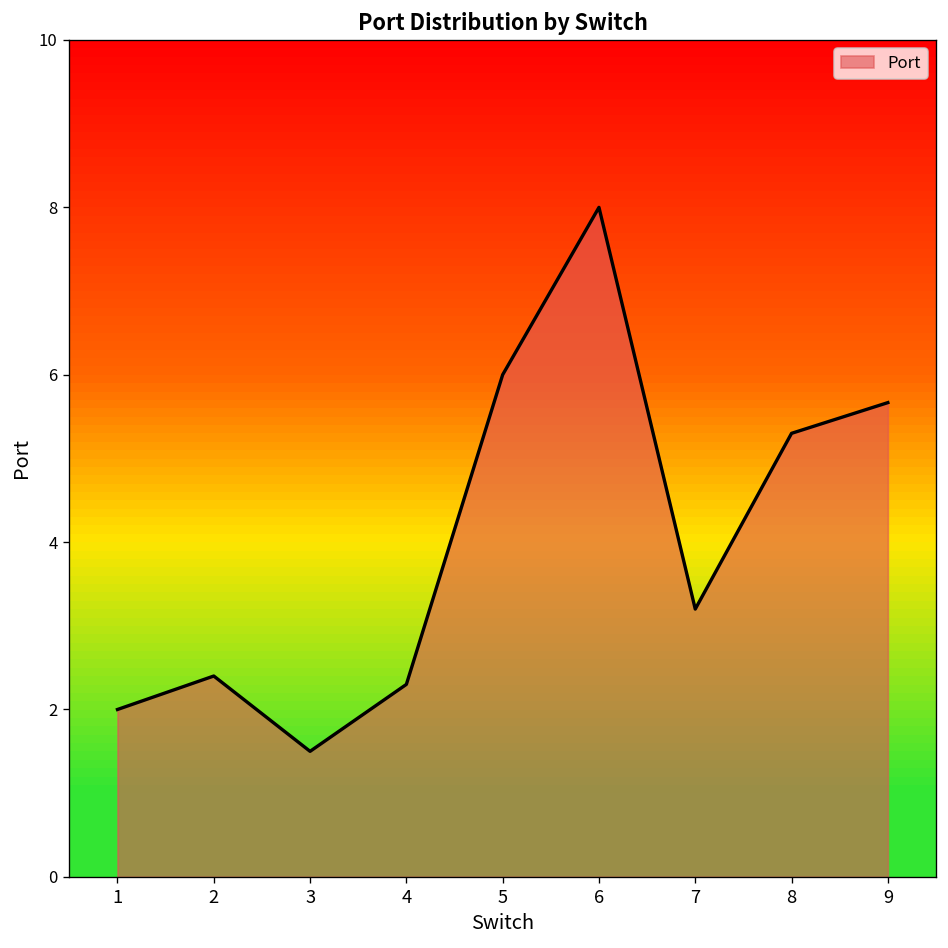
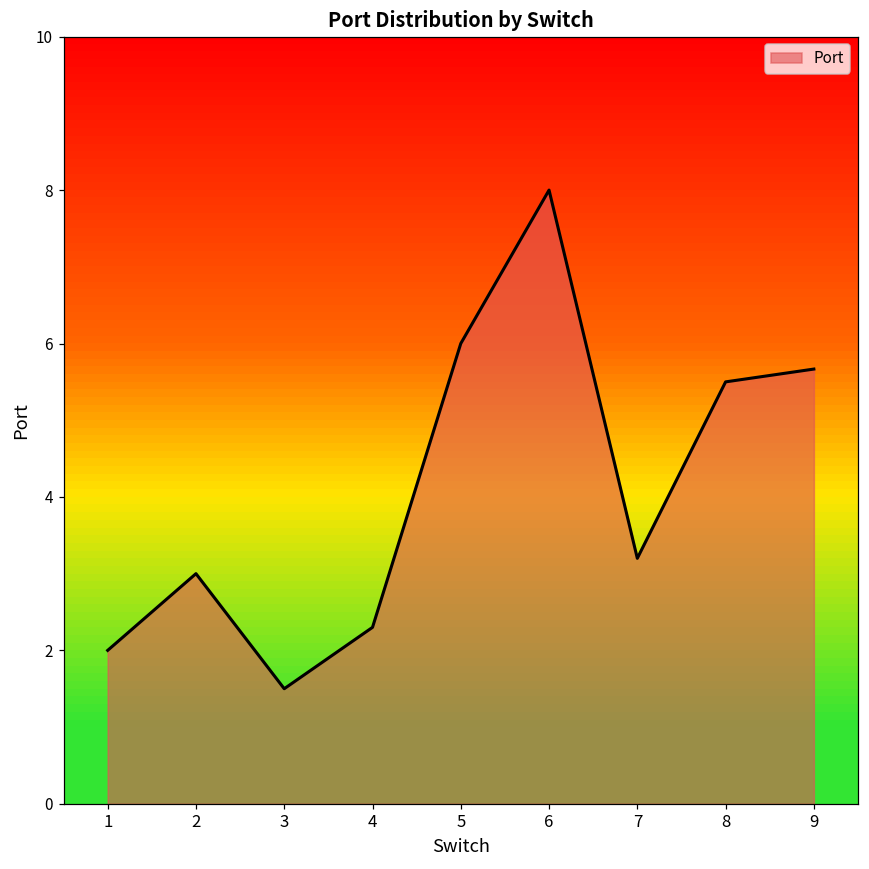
  {
    "1": 2.0,
-   "2": 2.4,
+   "2": 3.0,
    "3": 1.5,
    "4": 2.3,
    "5": 6.0,
    "6": 8.0,
    "7": 3.2,
-   "8": 5.3,
+   "8": 5.5,
    "9": 5.7
  }
